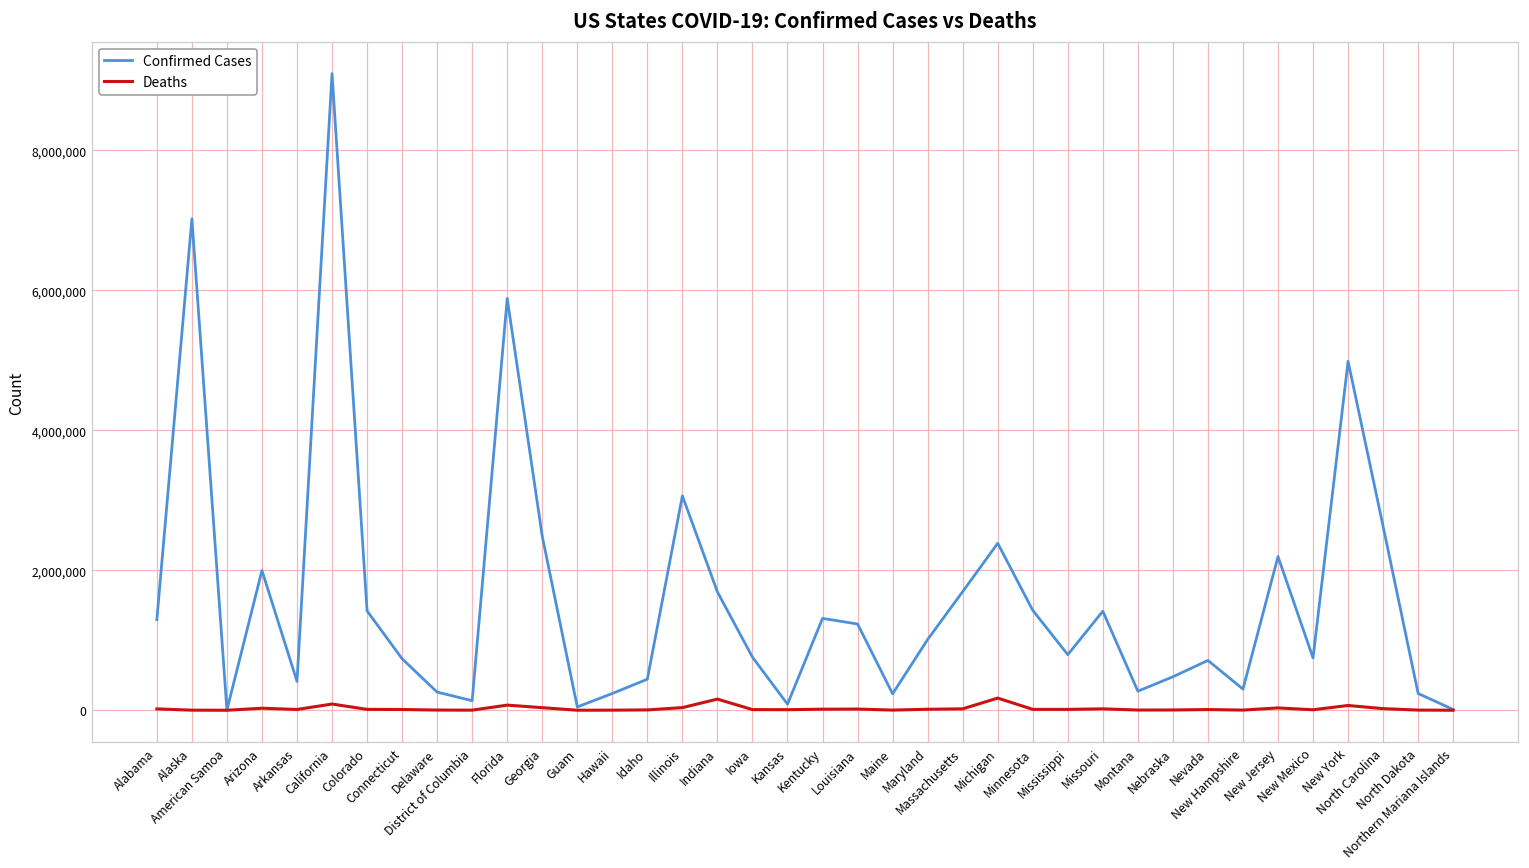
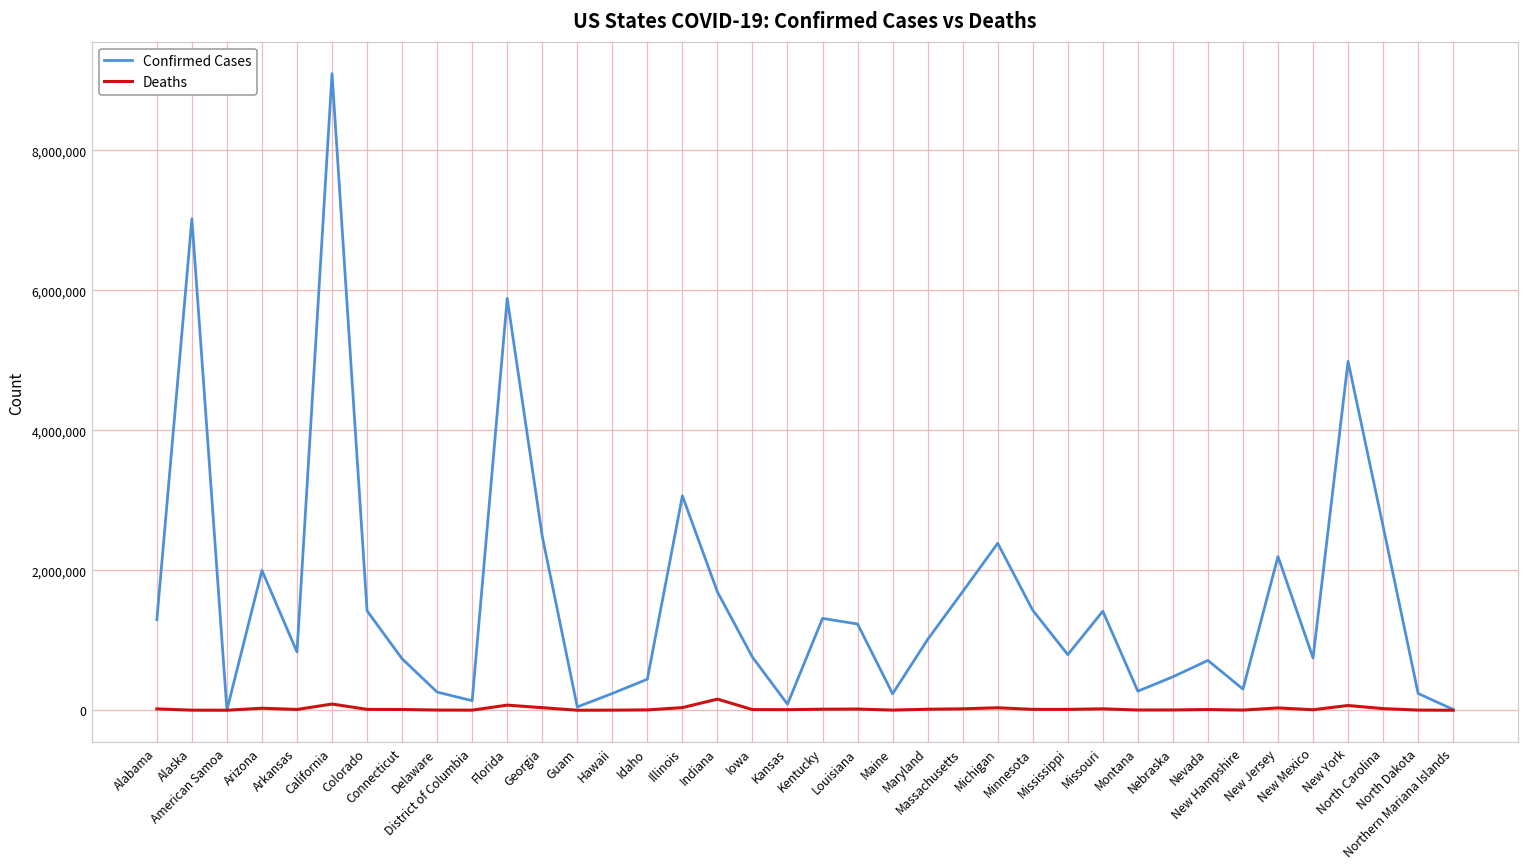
  {
    "Confirmed Cases": {
      "Alabama": "1,300,000",
      "Alaska": "7,000,000",
      "Arizona": "2,000,000",
-     "Arkansas": "400,000",
+     "Arkansas": "800,000",
      "California": "9,100,000",
      "Colorado": "1,400,000",
      "Connecticut": "700,000",
      "Delaware": "300,000",
      "District of Columbia": "100,000",
      "Florida": "5,900,000",
      "Georgia": "2,500,000",
      "Guam": "0",
      "Hawaii": "200,000",
      "Idaho": "400,000",
      "Illinois": "3,100,000",
      "Indiana": "1,700,000",
      "Iowa": "800,000",
      "Kansas": "100,000",
      "Kentucky": "1,300,000",
      "Louisiana": "1,200,000",
      "Maine": "200,000",
      "Maryland": "1,000,000",
      "Massachusetts": "1,700,000",
      "Michigan": "2,400,000",
      "Minnesota": "1,400,000",
      "Mississippi": "800,000",
      "Missouri": "1,400,000",
      "Montana": "300,000",
      "Nebraska": "500,000",
      "Nevada": "700,000",
      "New Hampshire": "300,000",
      "New Jersey": "2,200,000",
      "New Mexico": "700,000",
      "New York": "5,000,000",
      "North Carolina": "2,600,000",
      "North Dakota": "200,000"
    },
    "Deaths": {
      "Alabama": "0",
      "Alaska": "0",
      "Arizona": "0",
      "Arkansas": "0",
      "California": "100,000",
      "Colorado": "0",
      "Connecticut": "0",
      "Delaware": "0",
      "District of Columbia": "0",
      "Florida": "100,000",
      "Georgia": "0",
      "Guam": "0",
      "Hawaii": "0",
      "Idaho": "0",
      "Illinois": "0",
      "Indiana": "200,000",
      "Iowa": "0",
      "Kansas": "0",
      "Kentucky": "0",
      "Louisiana": "0",
      "Maine": "0",
      "Maryland": "0",
      "Massachusetts": "0",
-     "Michigan": "200,000",
+     "Michigan": "0",
      "Minnesota": "0",
      "Mississippi": "0",
      "Missouri": "0",
      "Montana": "0",
      "Nebraska": "0",
      "Nevada": "0",
      "New Hampshire": "0",
      "New Jersey": "0",
      "New Mexico": "0",
      "New York": "100,000",
      "North Carolina": "0",
      "North Dakota": "0"
    }
  }
